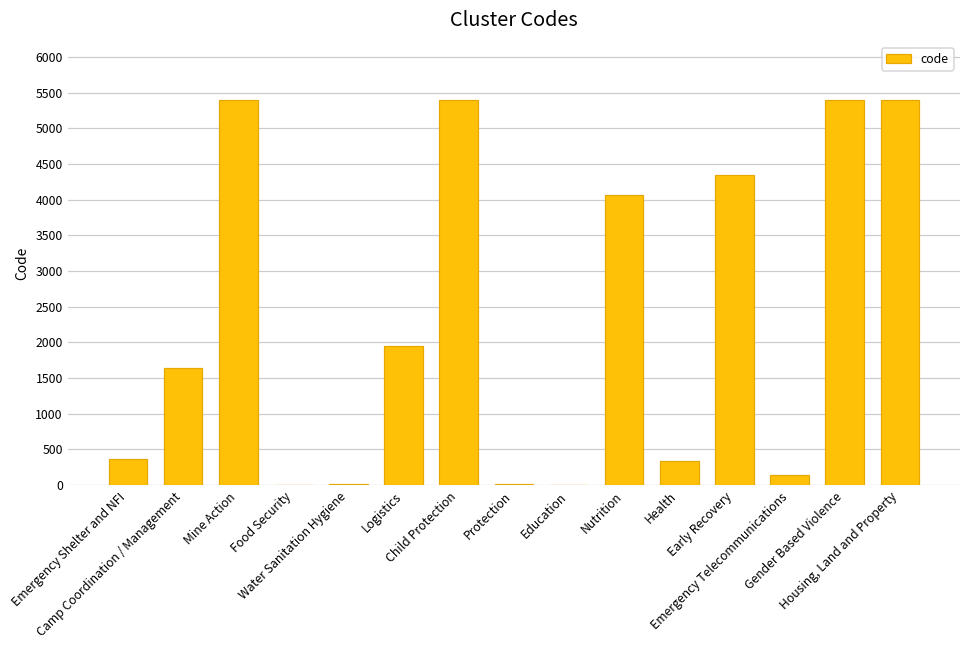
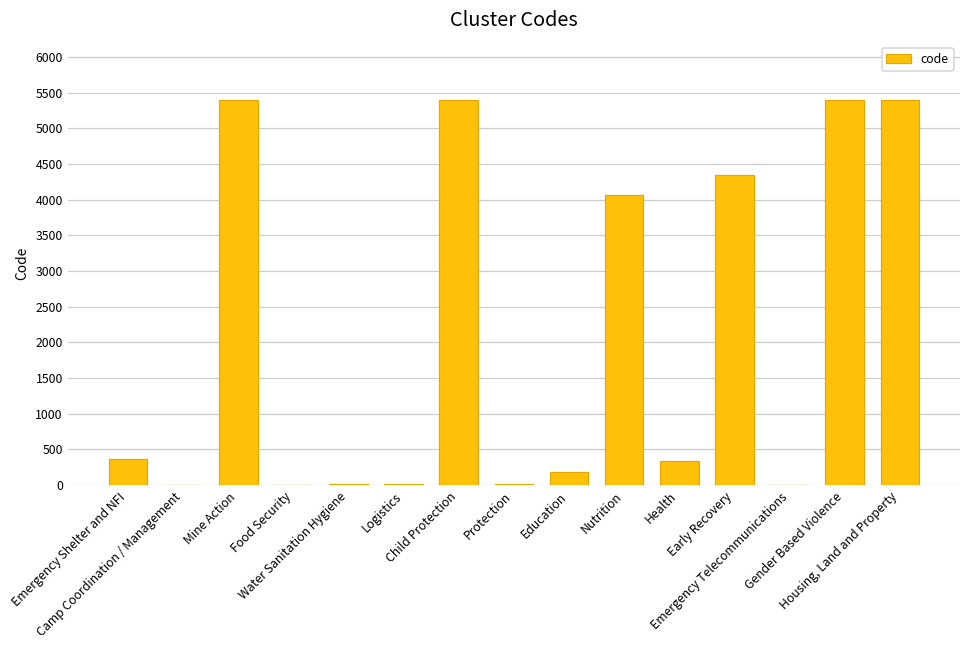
  {
    "Emergency Shelter and NFI": 400,
-   "Camp Coordination / Management": 1600,
+   "Camp Coordination / Management": 0,
    "Mine Action": 5400,
-   "Logistics": 2000,
+   "Logistics": 0,
    "Child Protection": 5400,
-   "Education": 0,
+   "Education": 200,
    "Nutrition": 4100,
    "Health": 300,
    "Early Recovery": 4400,
-   "Emergency Telecommunications": 100,
+   "Emergency Telecommunications": 0,
    "Gender Based Violence": 5400,
    "Housing, Land and Property": 5400
  }
